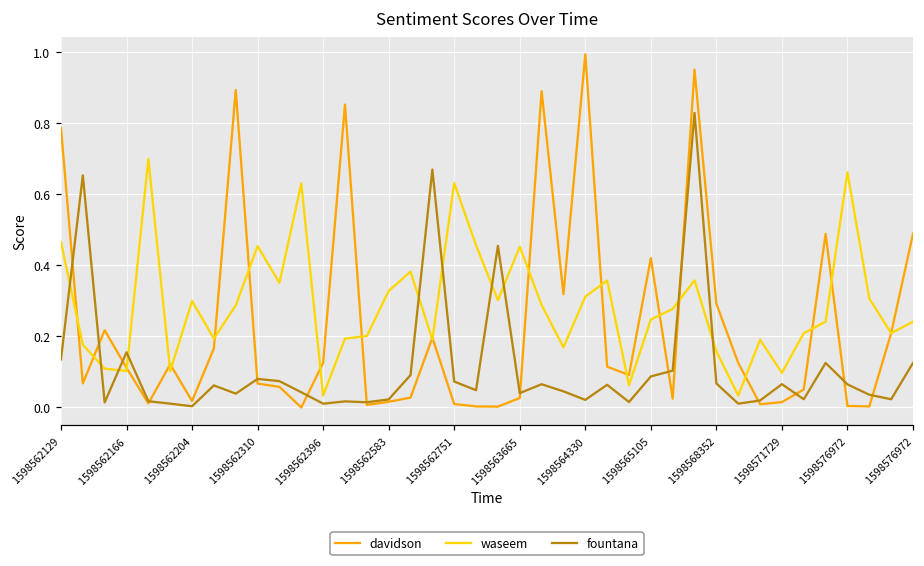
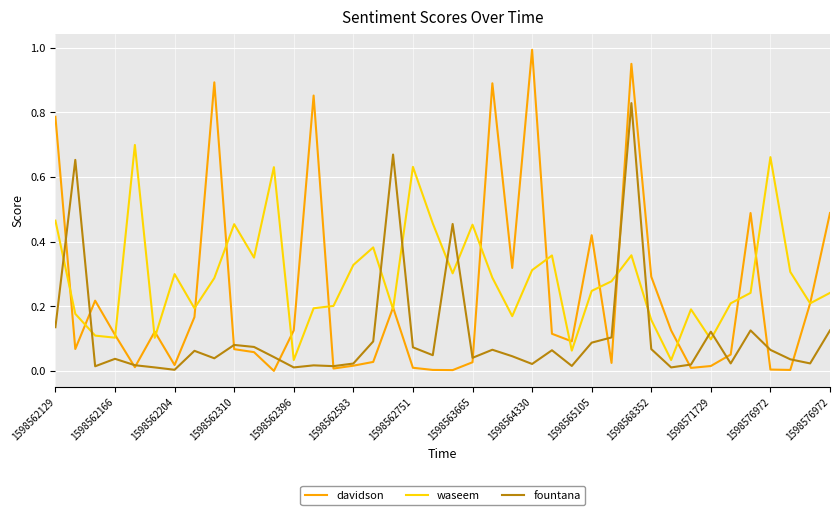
  {
    "fountana": {
      "1598562129": 0.14,
-     "1598562166": 0.16,
+     "1598562166": 0.04,
      "1598562204": 0.00,
      "1598562310": 0.08,
      "1598562396": 0.01,
      "1598562751": 0.07,
      "1598563665": 0.04,
      "1598564330": 0.02,
      "1598565105": 0.09,
      "1598568352": 0.07,
-     "1598571729": 0.07
+     "1598571729": 0.12
    }
  }
